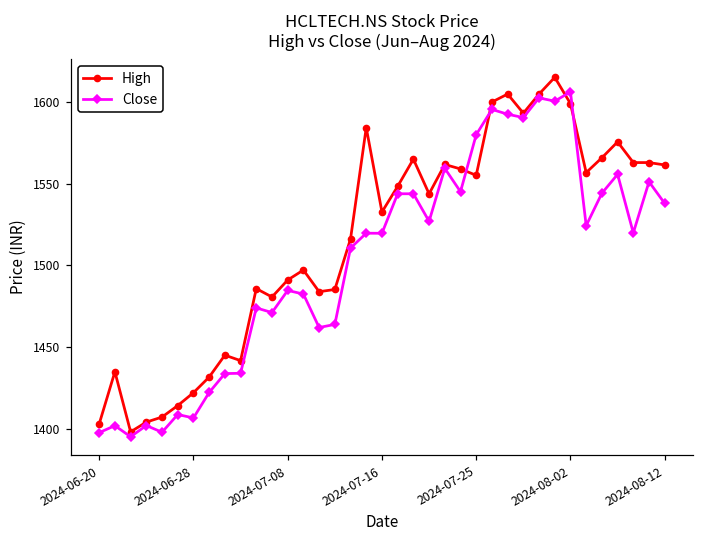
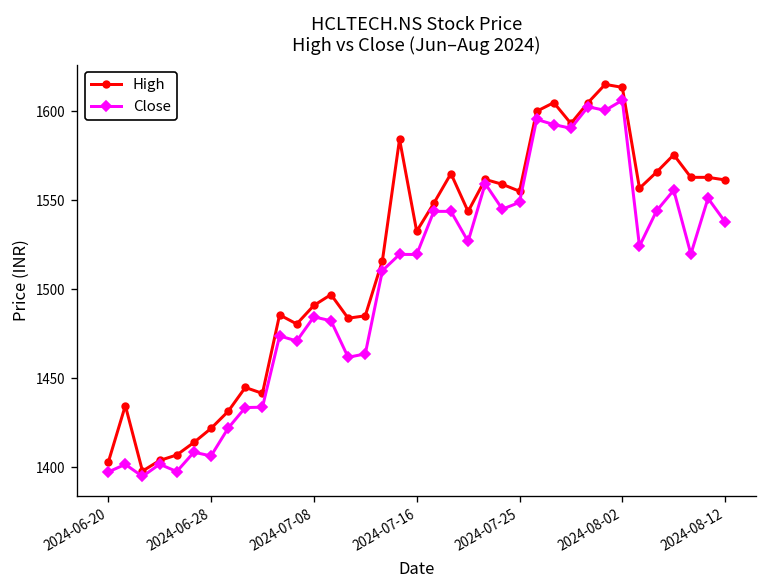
  {
    "High": {
      "2024-06-20": 1403,
      "2024-06-28": 1422,
      "2024-07-08": 1491,
      "2024-07-16": 1533,
      "2024-07-25": 1555,
-     "2024-08-02": 1599,
+     "2024-08-02": 1613,
      "2024-08-12": 1561
    },
    "Close": {
      "2024-06-20": 1397,
      "2024-06-28": 1406,
      "2024-07-08": 1485,
      "2024-07-16": 1520,
-     "2024-07-25": 1580,
+     "2024-07-25": 1549,
      "2024-08-02": 1606,
      "2024-08-12": 1538
    }
  }
